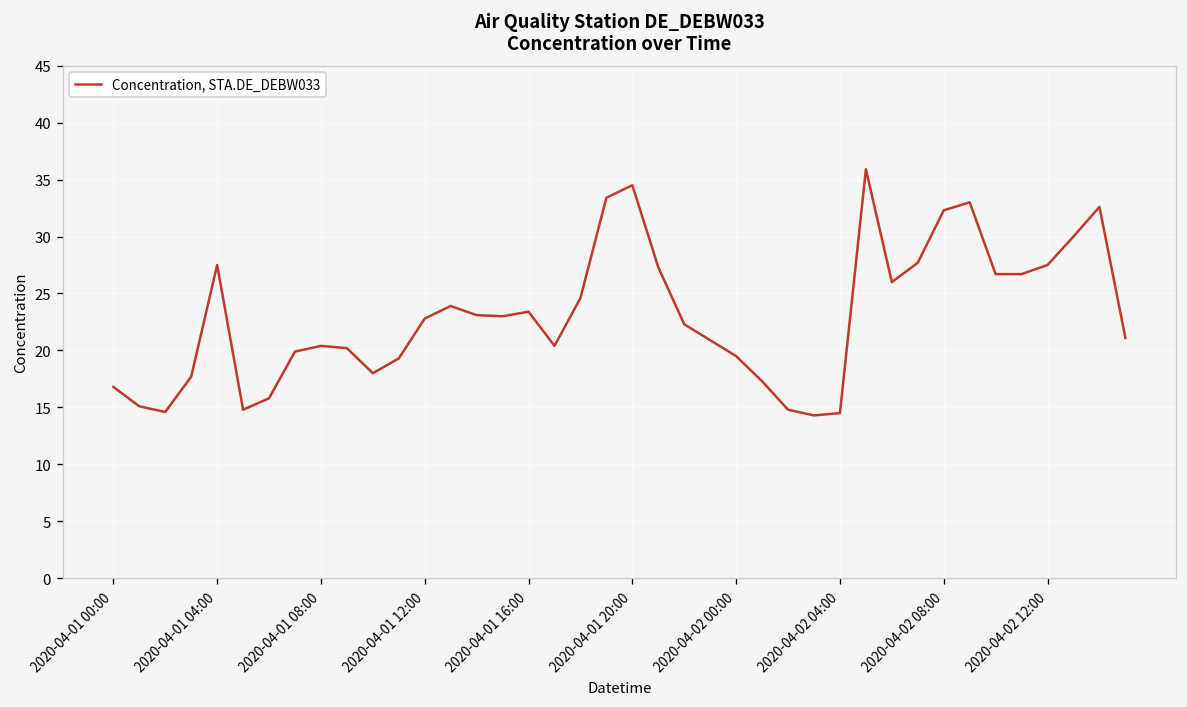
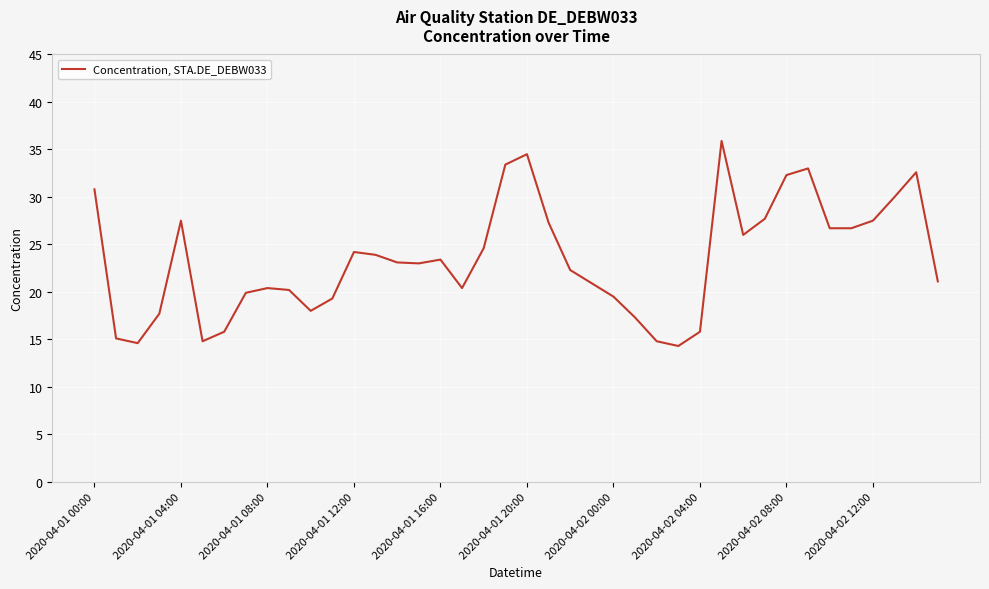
  {
-   "2020-04-01 00:00": 17,
+   "2020-04-01 00:00": 31,
    "2020-04-01 04:00": 28,
    "2020-04-01 08:00": 20,
-   "2020-04-01 12:00": 23,
+   "2020-04-01 12:00": 24,
    "2020-04-01 16:00": 23,
    "2020-04-01 20:00": 35,
    "2020-04-02 00:00": 20,
-   "2020-04-02 04:00": 15,
+   "2020-04-02 04:00": 16,
    "2020-04-02 08:00": 32,
    "2020-04-02 12:00": 28
  }
